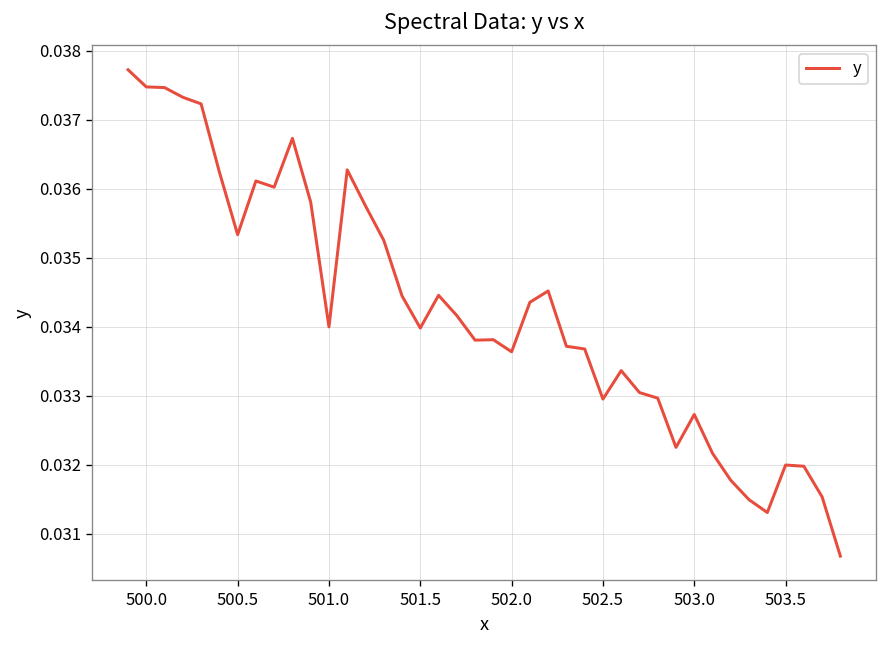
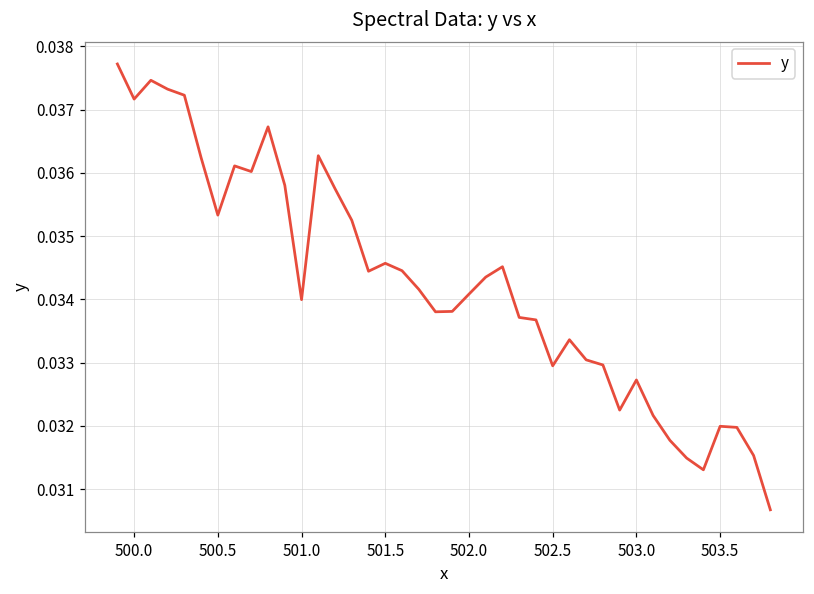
  {
-   "500.0": 0.0375,
+   "500.0": 0.0372,
    "500.5": 0.0353,
    "501.0": 0.0340,
-   "501.5": 0.0340,
-   "502.0": 0.0336,
+   "501.5": 0.0346,
+   "502.0": 0.0341,
    "502.5": 0.0329,
    "503.0": 0.0327,
    "503.5": 0.0320
  }
